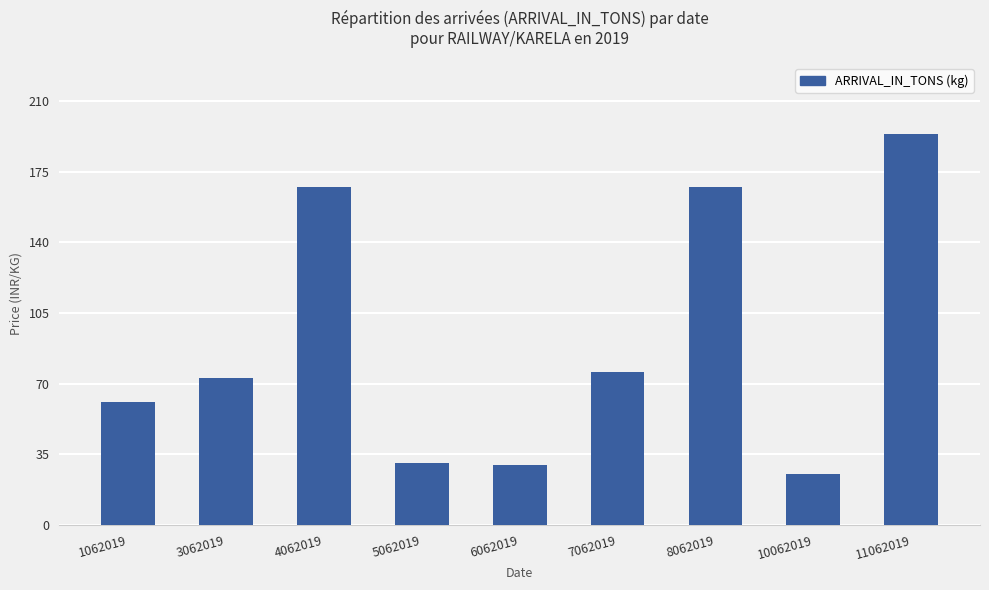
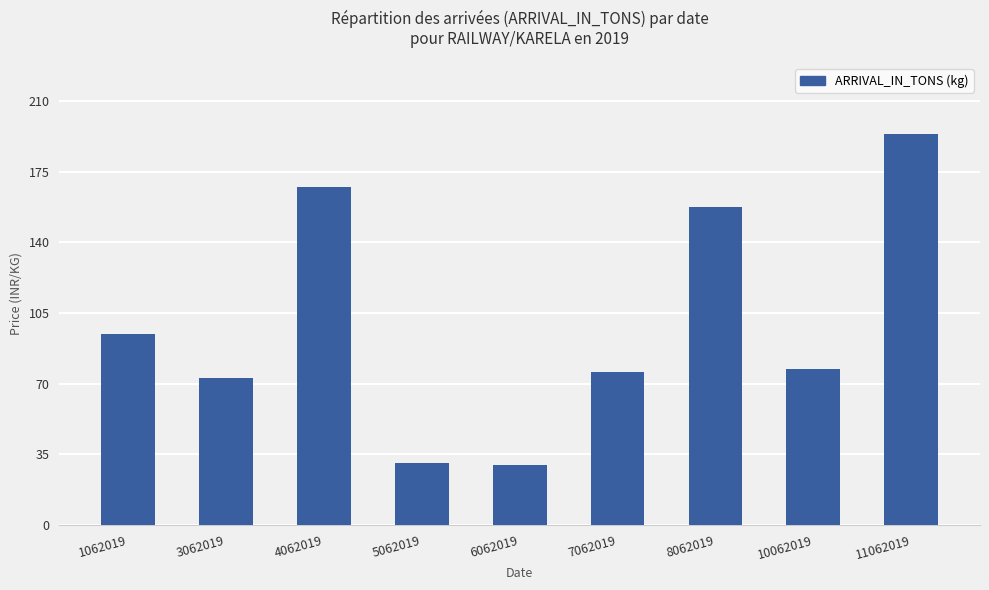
  {
-   "1062019": 61,
+   "1062019": 95,
    "3062019": 73,
    "4062019": 167,
    "5062019": 31,
    "6062019": 30,
    "7062019": 76,
-   "8062019": 168,
-   "10062019": 25,
+   "8062019": 158,
+   "10062019": 77,
    "11062019": 194
  }
